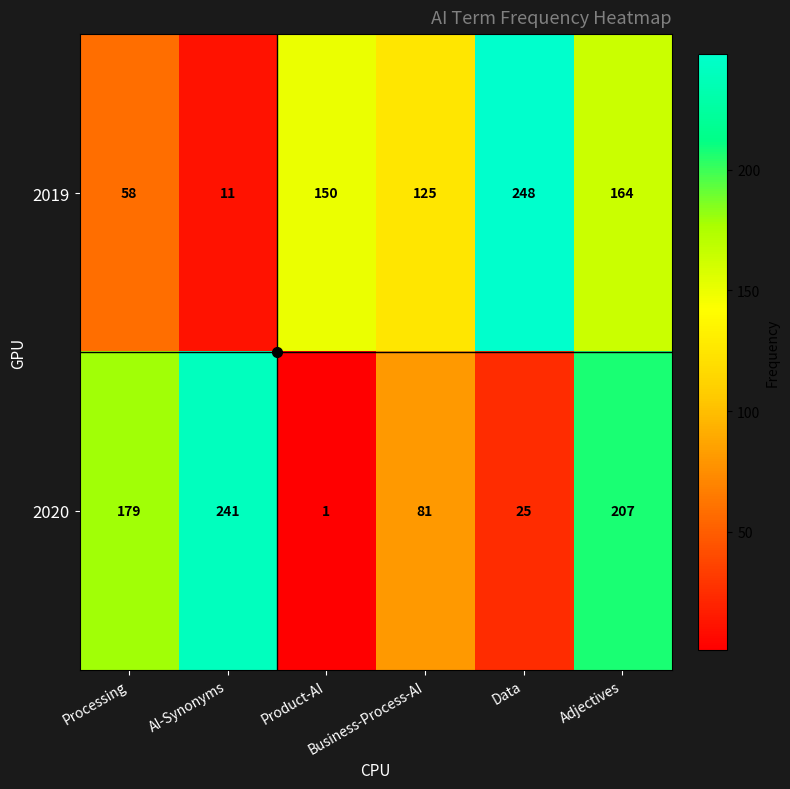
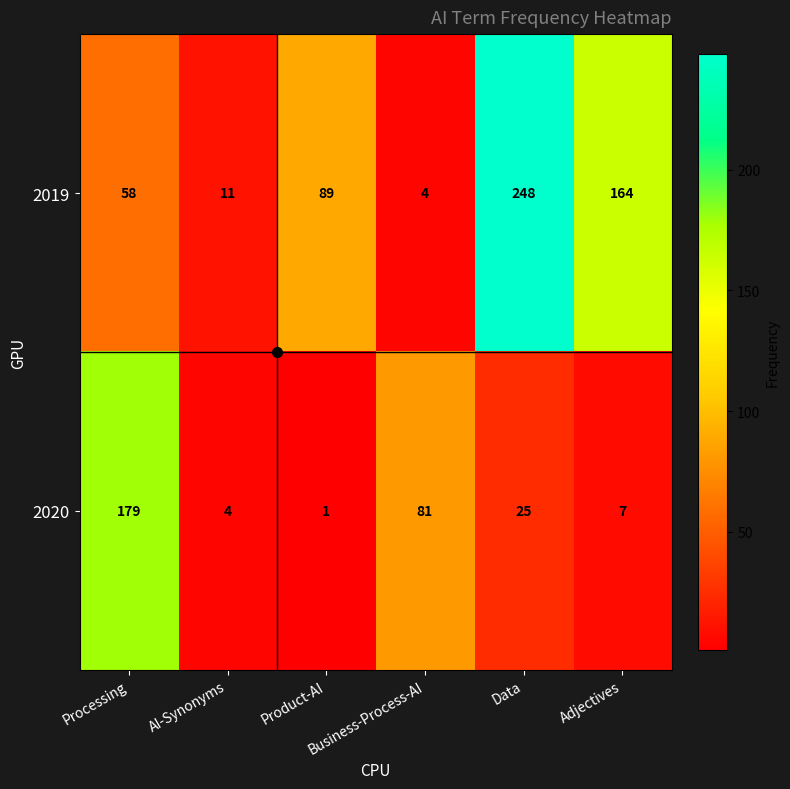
  {
    "2019": {
      "Processing": 58,
      "AI-Synonyms": 11,
-     "Product-AI": 150,
-     "Business-Process-AI": 125,
+     "Product-AI": 89,
+     "Business-Process-AI": 4,
      "Data": 248,
      "Adjectives": 164
    },
    "2020": {
      "Processing": 179,
-     "AI-Synonyms": 241,
+     "AI-Synonyms": 4,
      "Product-AI": 1,
      "Business-Process-AI": 81,
      "Data": 25,
-     "Adjectives": 207
+     "Adjectives": 7
    }
  }
